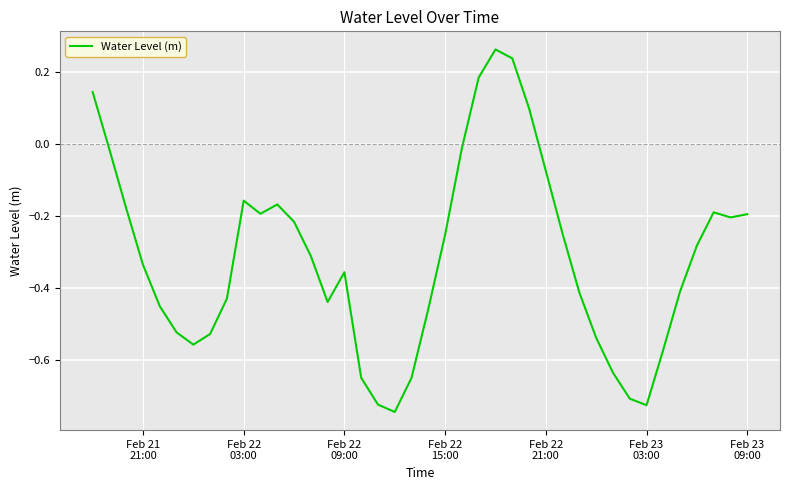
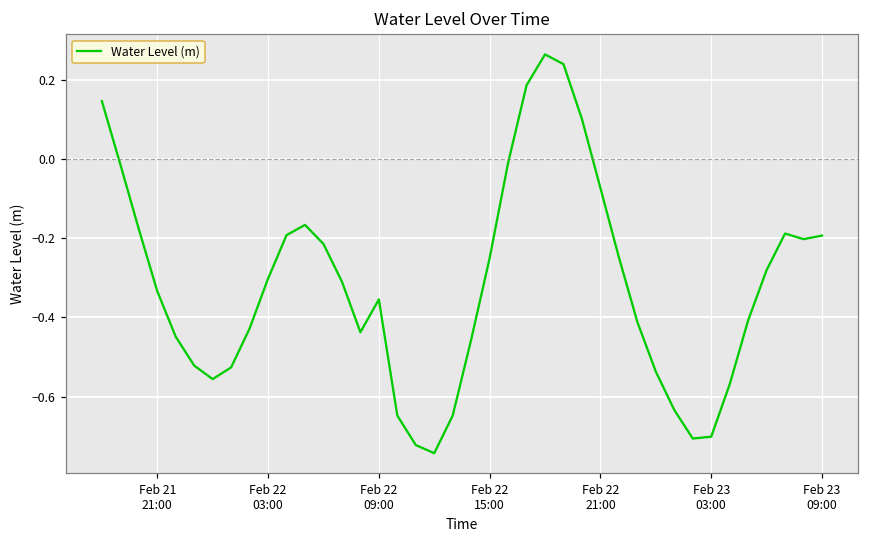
  {
    "Feb 21 21:00": -0.33,
-   "Feb 22 03:00": -0.16,
+   "Feb 22 03:00": -0.30,
    "Feb 22 09:00": -0.35,
    "Feb 22 15:00": -0.25,
    "Feb 22 21:00": -0.07,
-   "Feb 23 03:00": -0.72,
+   "Feb 23 03:00": -0.70,
    "Feb 23 09:00": -0.19
  }
